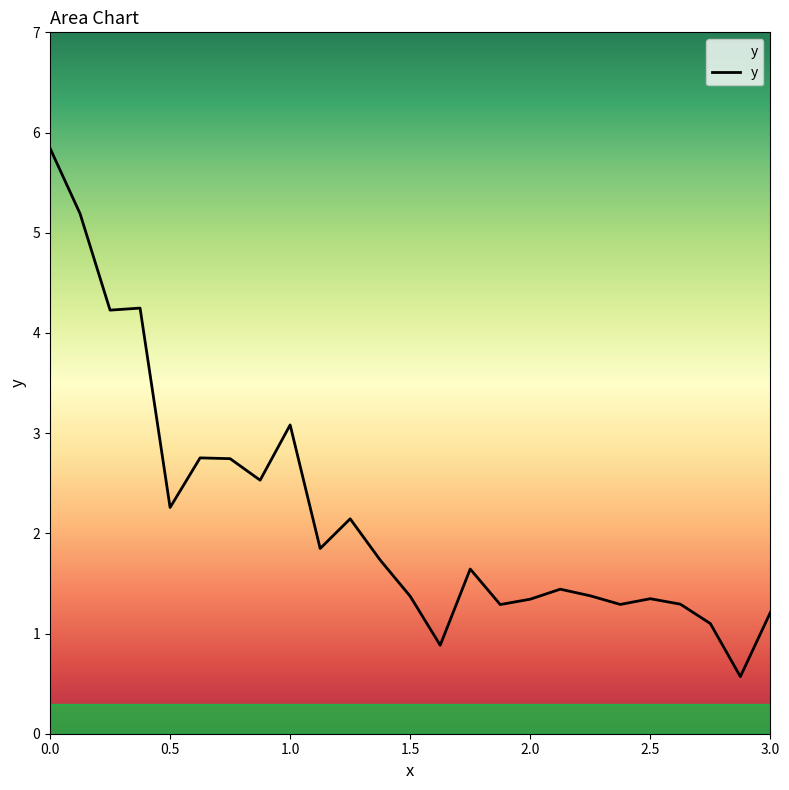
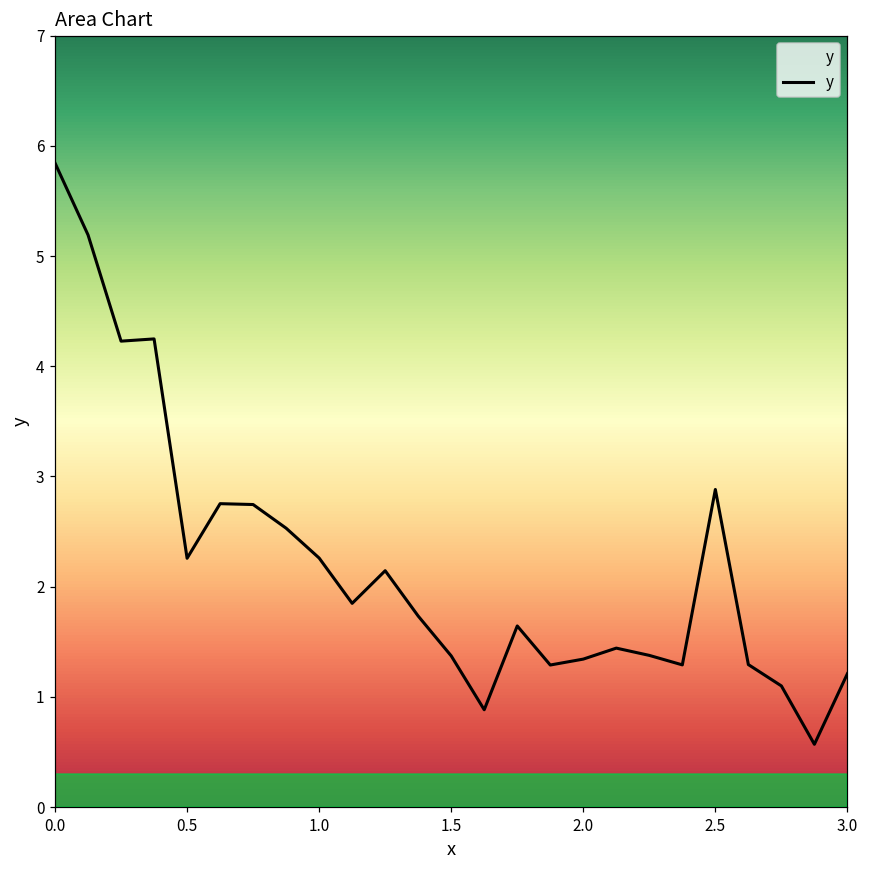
  {
    "0.0": 5.84,
    "0.5": 2.26,
-   "1.0": 3.08,
+   "1.0": 2.26,
    "1.5": 1.37,
    "2.0": 1.34,
-   "2.5": 1.35,
+   "2.5": 2.88,
    "3.0": 1.21
  }
